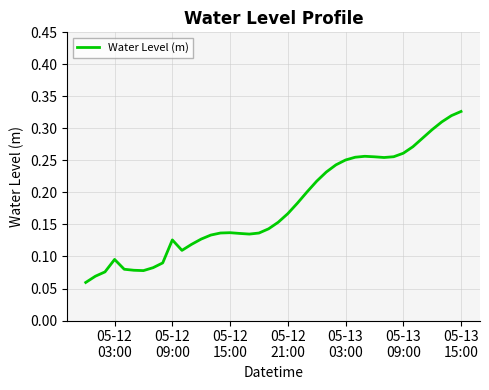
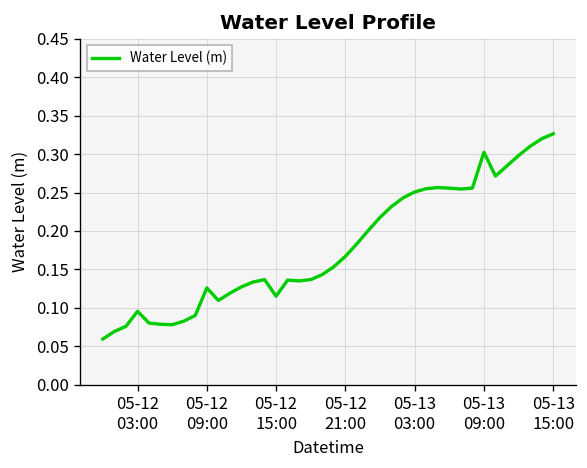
  {
    "05-12 03:00": 0.10,
    "05-12 09:00": 0.13,
-   "05-12 15:00": 0.14,
+   "05-12 15:00": 0.12,
    "05-12 21:00": 0.17,
    "05-13 03:00": 0.25,
-   "05-13 09:00": 0.26,
+   "05-13 09:00": 0.30,
    "05-13 15:00": 0.33
  }
